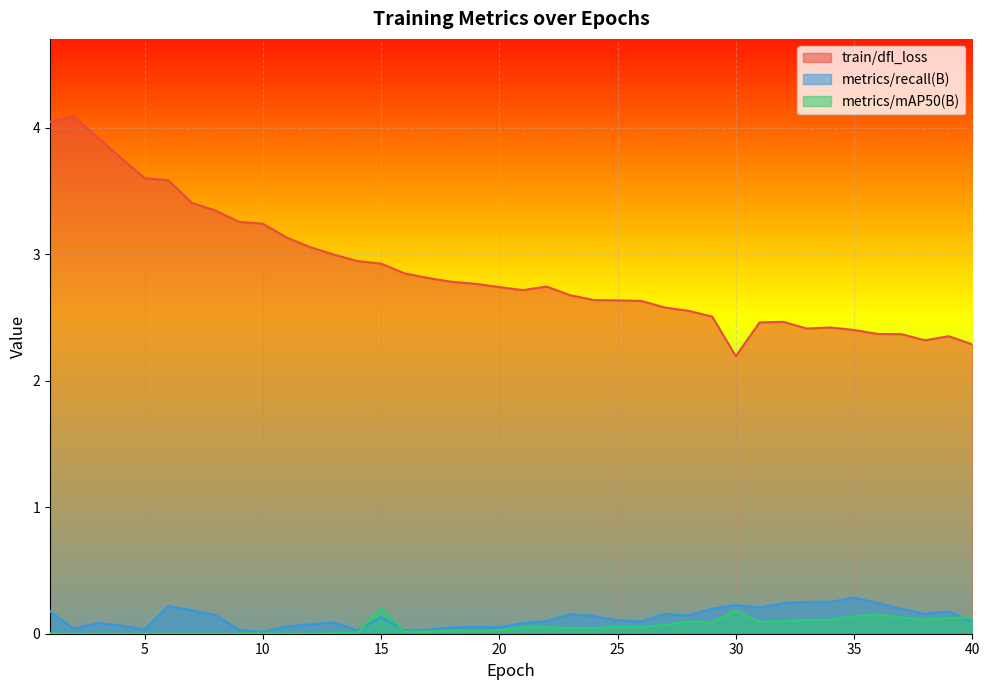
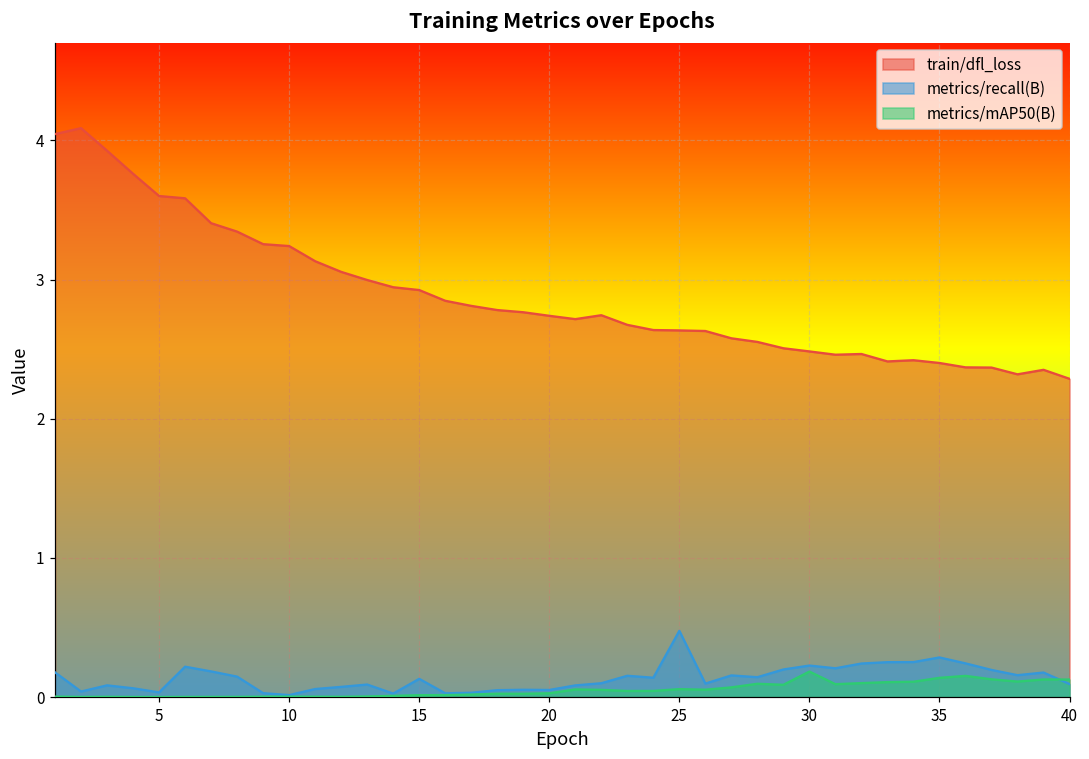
  {
    "train/dfl_loss": {
      "5": 3.60,
      "10": 3.24,
      "15": 2.92,
      "20": 2.74,
      "25": 2.63,
-     "30": 2.19,
+     "30": 2.48,
      "35": 2.40,
      "40": 2.29
    },
    "metrics/recall(B)": {
      "5": 0.03,
      "15": 0.13,
      "20": 0.05,
-     "25": 0.10,
+     "25": 0.48,
      "30": 0.23,
      "35": 0.28,
      "40": 0.09
    },
    "metrics/mAP50(B)": {
      "5": 0.00,
-     "15": 0.20,
+     "15": 0.01,
      "20": 0.03,
      "25": 0.06,
      "30": 0.18,
      "35": 0.14,
      "40": 0.13
    }
  }
